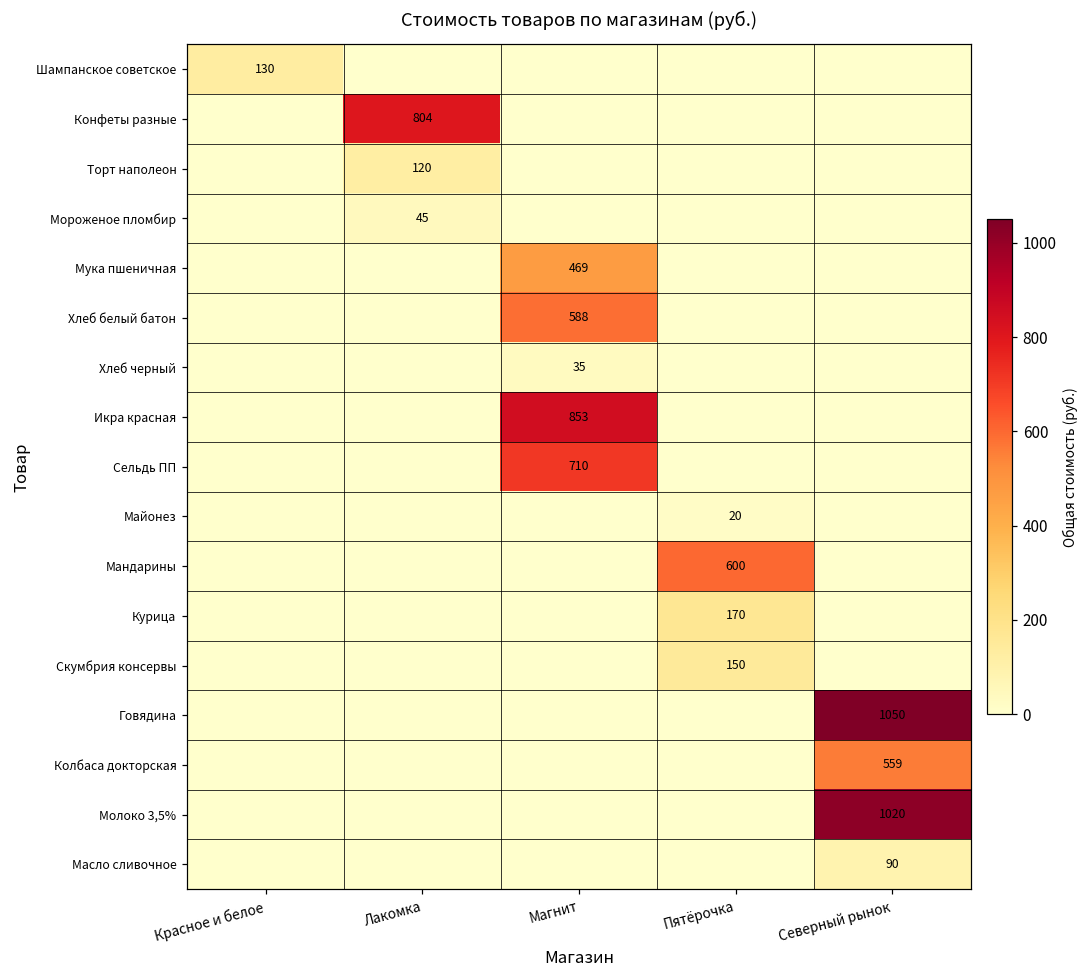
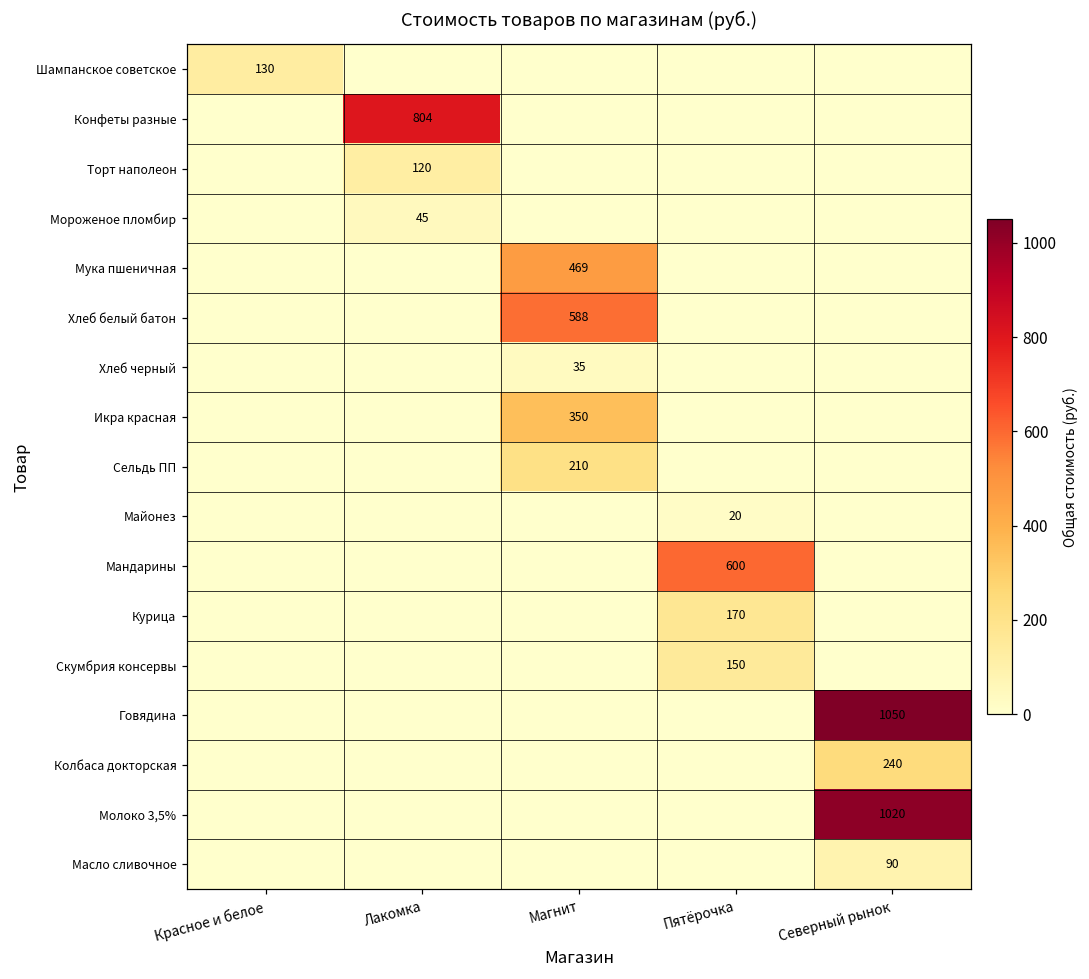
  {
    "Шампанское советское": {
      "Красное и белое": 130
    },
    "Конфеты разные": {
      "Лакомка": 804
    },
    "Торт наполеон": {
      "Лакомка": 120
    },
    "Мороженое пломбир": {
      "Лакомка": 45
    },
    "Мука пшеничная": {
      "Магнит": 469
    },
    "Хлеб белый батон": {
      "Магнит": 588
    },
    "Хлеб черный": {
      "Магнит": 35
    },
    "Икра красная": {
-     "Магнит": 853
+     "Магнит": 350
    },
    "Сельдь ПП": {
-     "Магнит": 710
+     "Магнит": 210
    },
    "Майонез": {
      "Пятёрочка": 20
    },
    "Мандарины": {
      "Пятёрочка": 600
    },
    "Курица": {
      "Пятёрочка": 170
    },
    "Скумбрия консервы": {
      "Пятёрочка": 150
    },
    "Говядина": {
      "Северный рынок": 1050
    },
    "Колбаса докторская": {
-     "Северный рынок": 559
+     "Северный рынок": 240
    },
    "Молоко 3,5%": {
      "Северный рынок": 1020
    },
    "Масло сливочное": {
      "Северный рынок": 90
    }
  }
